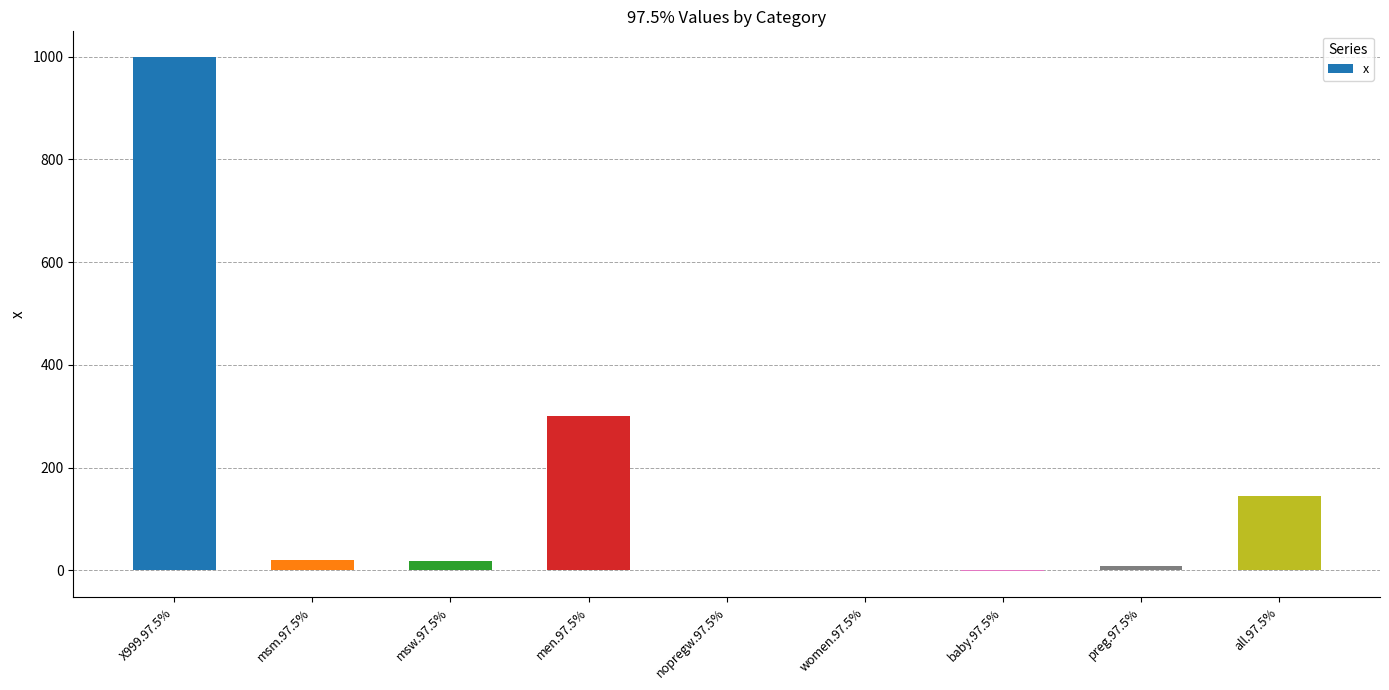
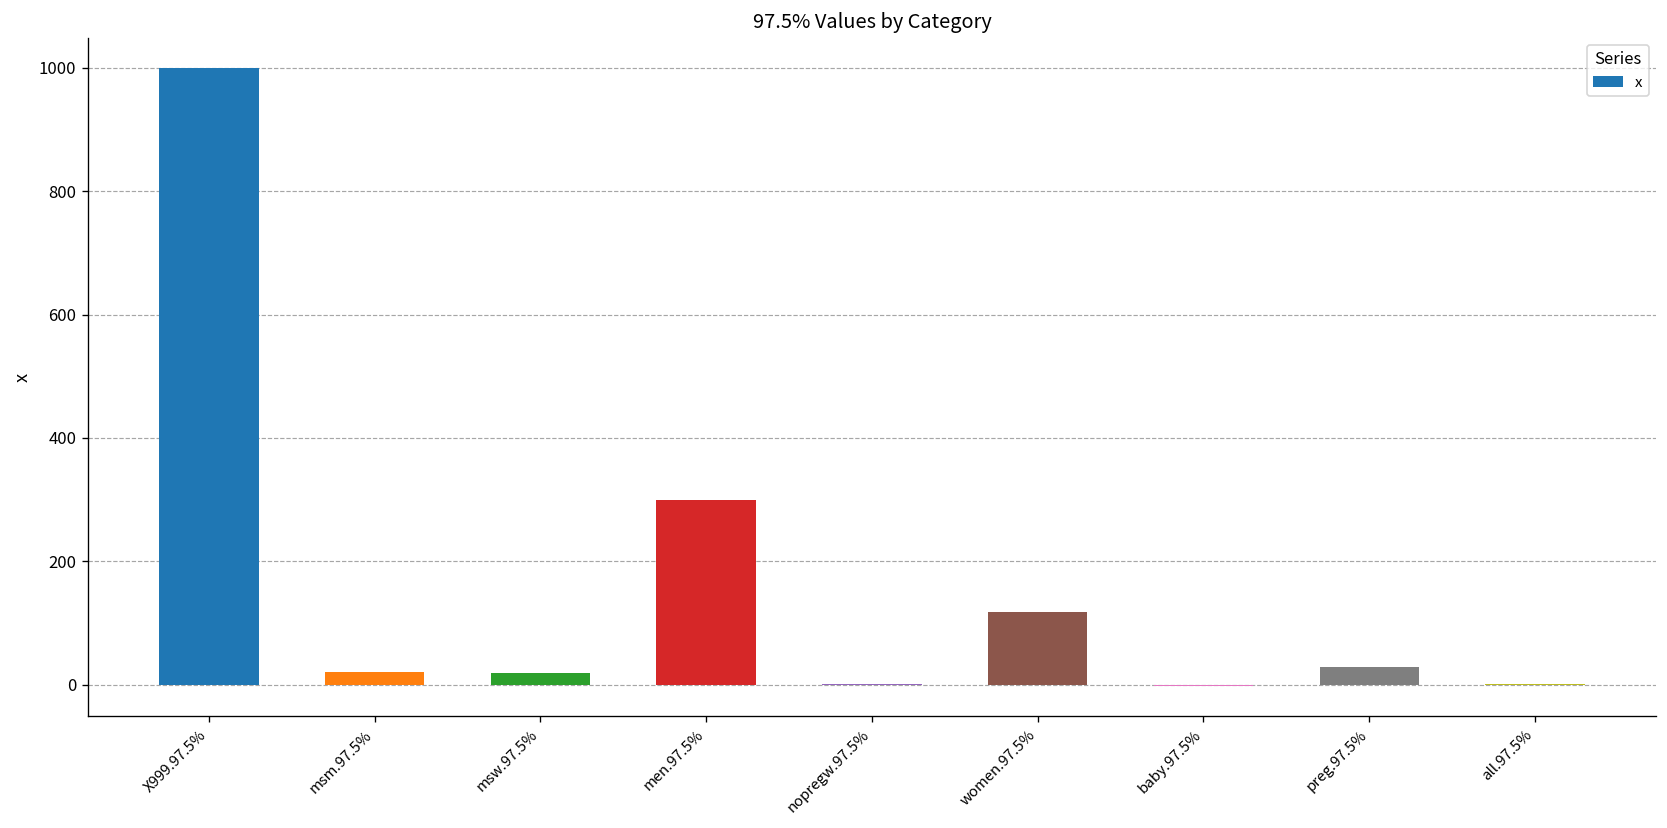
  {
    "X999.97.5%": 1000,
    "msm.97.5%": 20,
    "msw.97.5%": 20,
    "men.97.5%": 300,
-   "women.97.5%": 0,
-   "preg.97.5%": 10,
-   "all.97.5%": 140
+   "women.97.5%": 120,
+   "preg.97.5%": 30,
+   "all.97.5%": 0
  }
